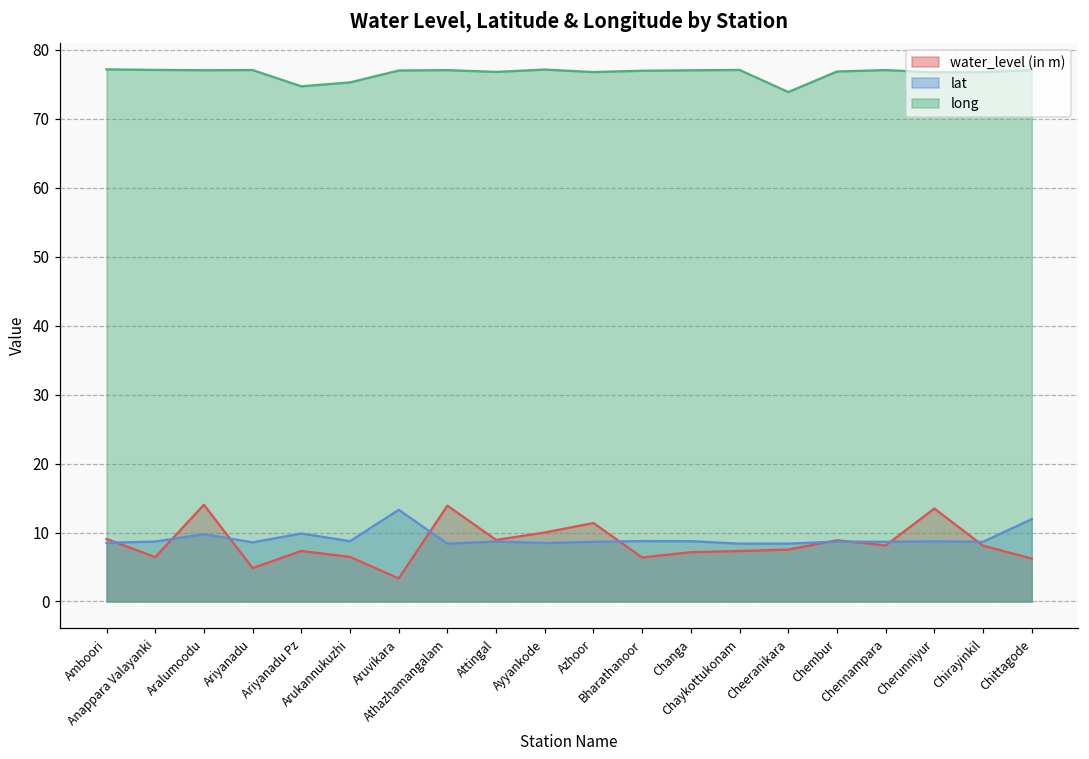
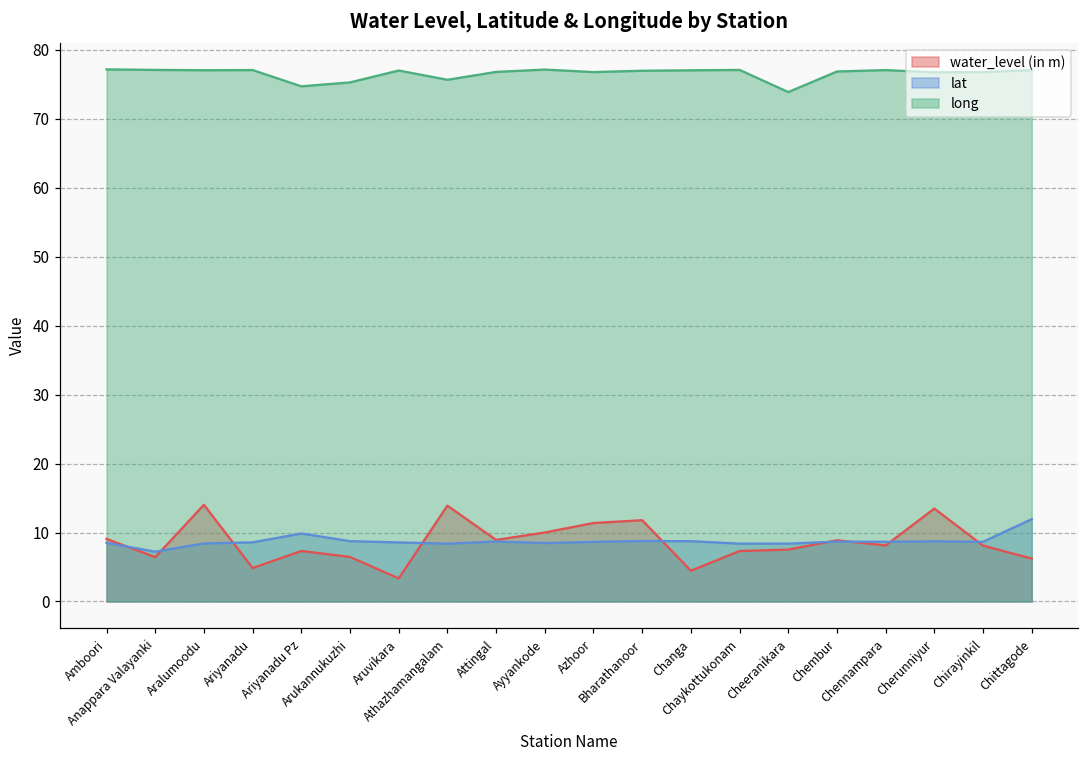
  {
    "water_level (in m)": {
      "Amboori": 9,
      "Anappara Valayanki": 6,
      "Aralumoodu": 14,
      "Ariyanadu": 5,
      "Ariyanadu Pz": 7,
      "Arukannukuzhi": 6,
      "Aruvikara": 3,
      "Athazhamangalam": 14,
      "Ayyankode": 10,
      "Azhoor": 11,
-     "Bharathanoor": 6,
-     "Changa": 7,
+     "Bharathanoor": 12,
+     "Changa": 4,
      "Chaykottukonam": 7,
      "Cheeranikara": 8,
      "Chennampara": 8,
      "Cherunniyur": 13,
      "Chirayinkil": 8,
      "Chittagode": 6
    },
    "lat": {
      "Amboori": 9,
-     "Anappara Valayanki": 9,
-     "Aralumoodu": 10,
+     "Anappara Valayanki": 7,
+     "Aralumoodu": 8,
      "Ariyanadu": 9,
      "Ariyanadu Pz": 10,
      "Arukannukuzhi": 9,
-     "Aruvikara": 13,
+     "Aruvikara": 9,
      "Athazhamangalam": 8,
      "Ayyankode": 8,
      "Azhoor": 9,
      "Bharathanoor": 9,
      "Changa": 9,
      "Chaykottukonam": 8,
      "Cheeranikara": 8,
      "Chennampara": 9,
      "Cherunniyur": 9,
      "Chirayinkil": 9,
      "Chittagode": 12
    },
    "long": {
      "Amboori": 77,
      "Anappara Valayanki": 77,
      "Aralumoodu": 77,
      "Ariyanadu": 77,
      "Ariyanadu Pz": 75,
      "Arukannukuzhi": 75,
      "Aruvikara": 77,
-     "Athazhamangalam": 77,
+     "Athazhamangalam": 76,
      "Attingal": 77,
      "Ayyankode": 77,
      "Azhoor": 77,
      "Bharathanoor": 77,
      "Changa": 77,
      "Chaykottukonam": 77,
      "Cheeranikara": 74,
      "Chembur": 77,
      "Chennampara": 77
    }
  }
